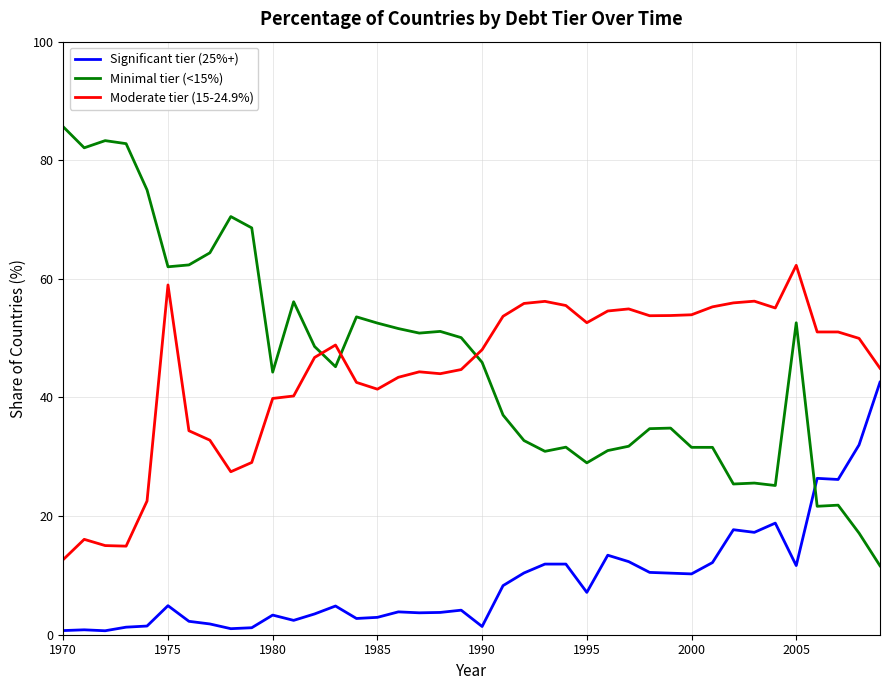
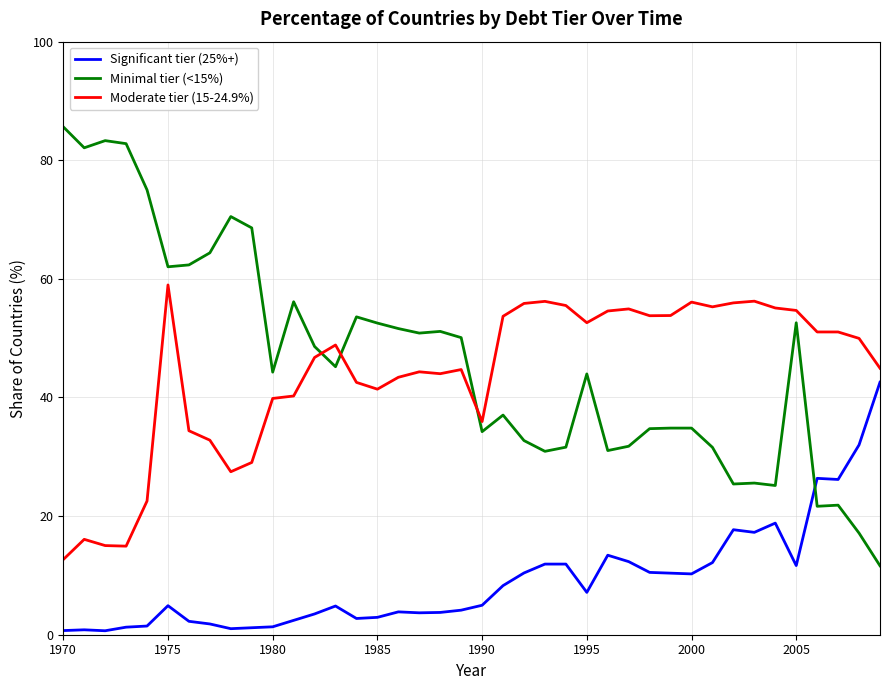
  {
    "Significant tier (25%+)": {
      "1970": 1,
      "1975": 5,
-     "1980": 3,
+     "1980": 1,
      "1985": 3,
-     "1990": 1,
+     "1990": 5,
      "1995": 7,
      "2000": 10,
      "2005": 12
    },
    "Minimal tier (<15%)": {
      "1970": 86,
      "1975": 62,
      "1980": 44,
      "1985": 53,
-     "1990": 46,
-     "1995": 29,
-     "2000": 32,
+     "1990": 34,
+     "1995": 44,
+     "2000": 35,
      "2005": 53
    },
    "Moderate tier (15-24.9%)": {
      "1970": 13,
      "1975": 59,
      "1980": 40,
      "1985": 41,
-     "1990": 48,
+     "1990": 36,
      "1995": 53,
-     "2000": 54,
-     "2005": 62
+     "2000": 56,
+     "2005": 55
    }
  }
